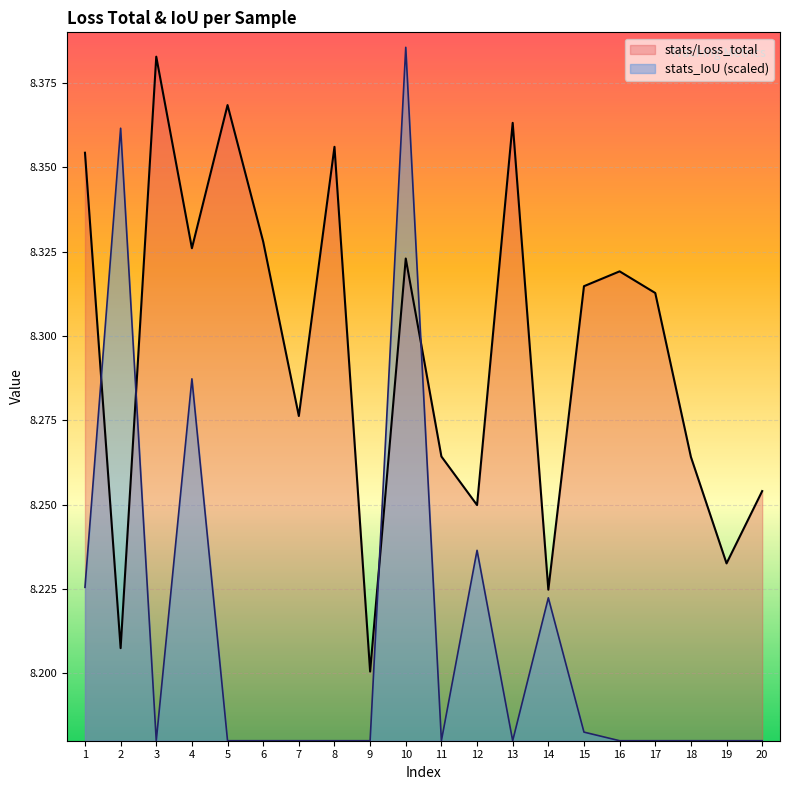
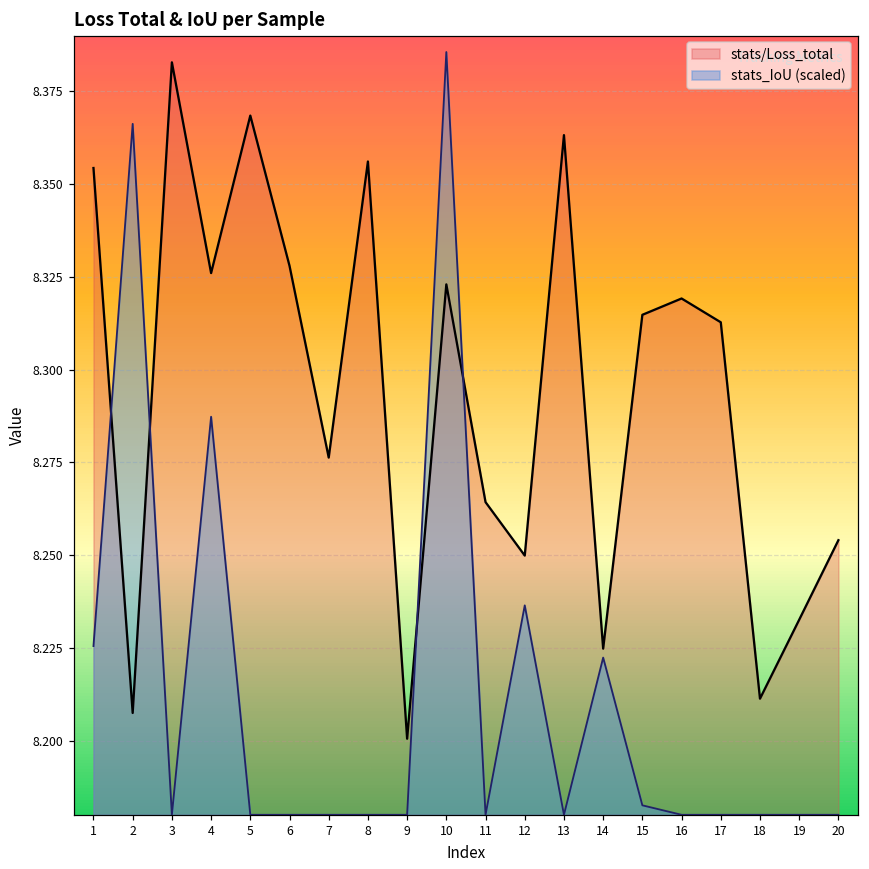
  {
    "stats/Loss_total": {
      "1": 8.354,
      "2": 8.207,
      "3": 8.383,
      "4": 8.326,
      "5": 8.368,
      "6": 8.328,
      "7": 8.276,
      "8": 8.356,
      "9": 8.201,
      "10": 8.323,
      "11": 8.264,
      "12": 8.250,
      "13": 8.363,
      "14": 8.225,
      "15": 8.315,
      "16": 8.319,
      "17": 8.313,
-     "18": 8.264,
+     "18": 8.211,
      "19": 8.233,
      "20": 8.254
    },
    "stats_IoU (scaled)": {
      "1": 8.225,
-     "2": 8.362,
+     "2": 8.366,
      "3": 8.180,
      "4": 8.287,
      "5": 8.180,
      "6": 8.180,
      "7": 8.180,
      "8": 8.180,
      "9": 8.180,
      "10": 8.386,
      "11": 8.180,
      "12": 8.236,
      "13": 8.180,
      "14": 8.222,
      "15": 8.183,
      "16": 8.180,
      "17": 8.180,
      "18": 8.180,
      "19": 8.180,
      "20": 8.180
    }
  }
